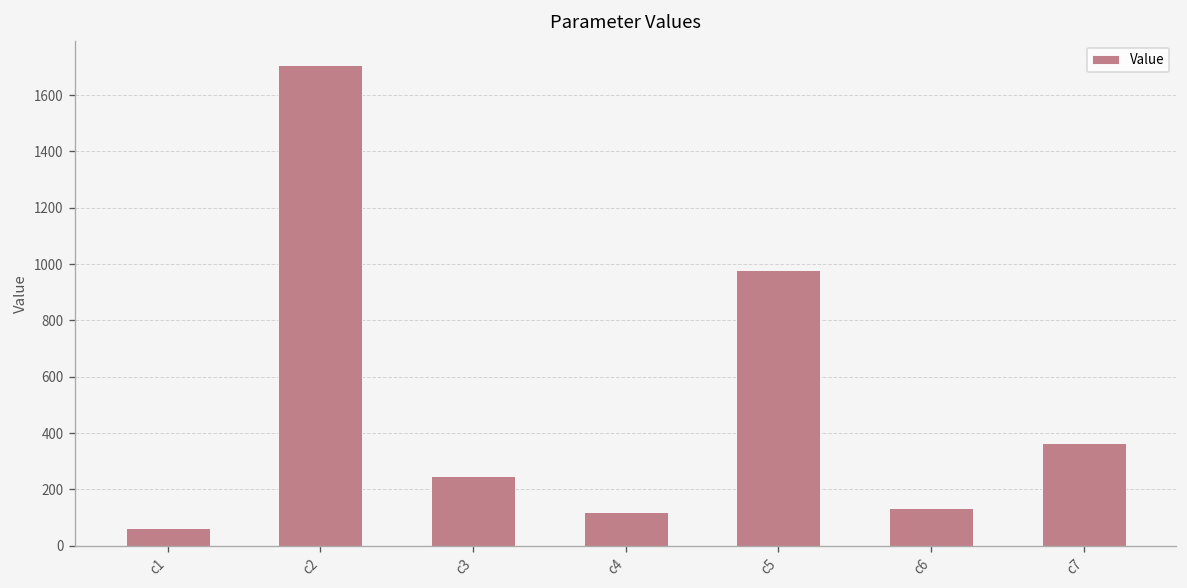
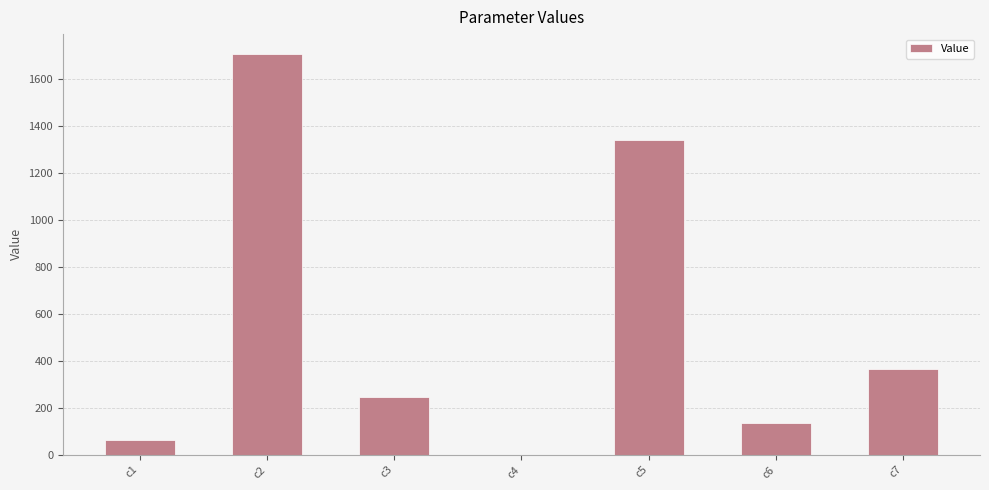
  {
    "c1": 60,
    "c2": 1710,
    "c3": 250,
-   "c4": 120,
-   "c5": 980,
+   "c4": 0,
+   "c5": 1340,
    "c6": 130,
    "c7": 370
  }
